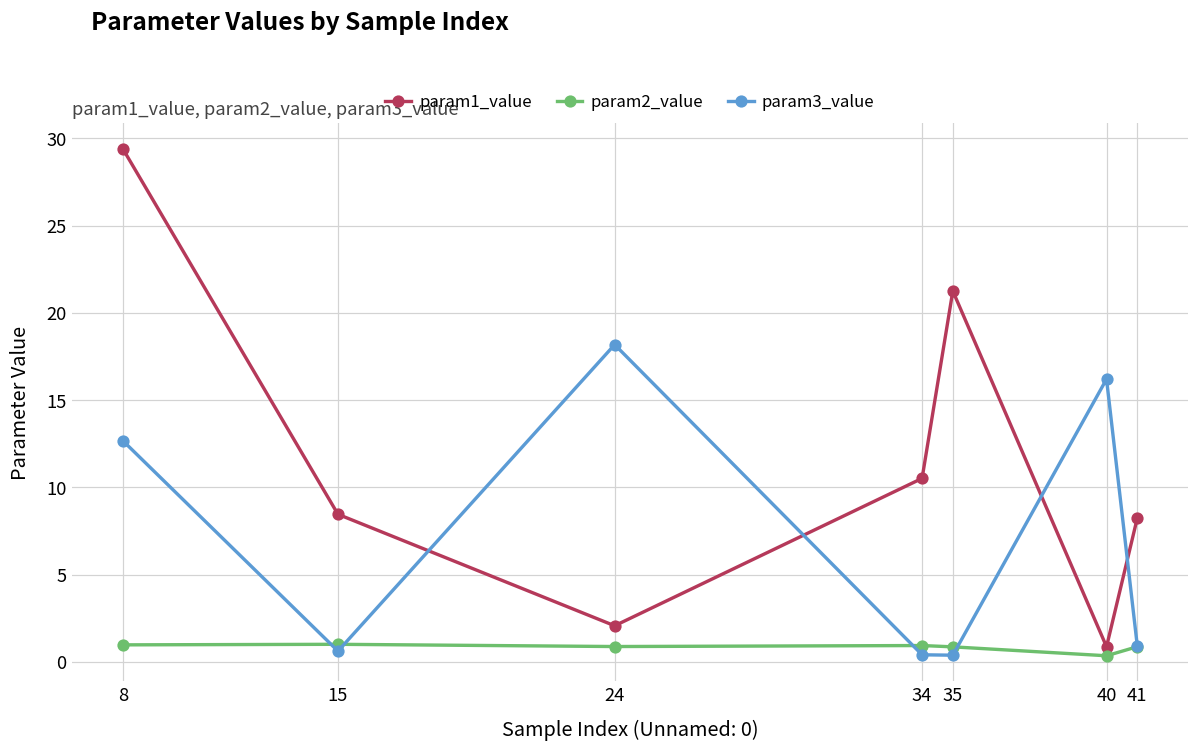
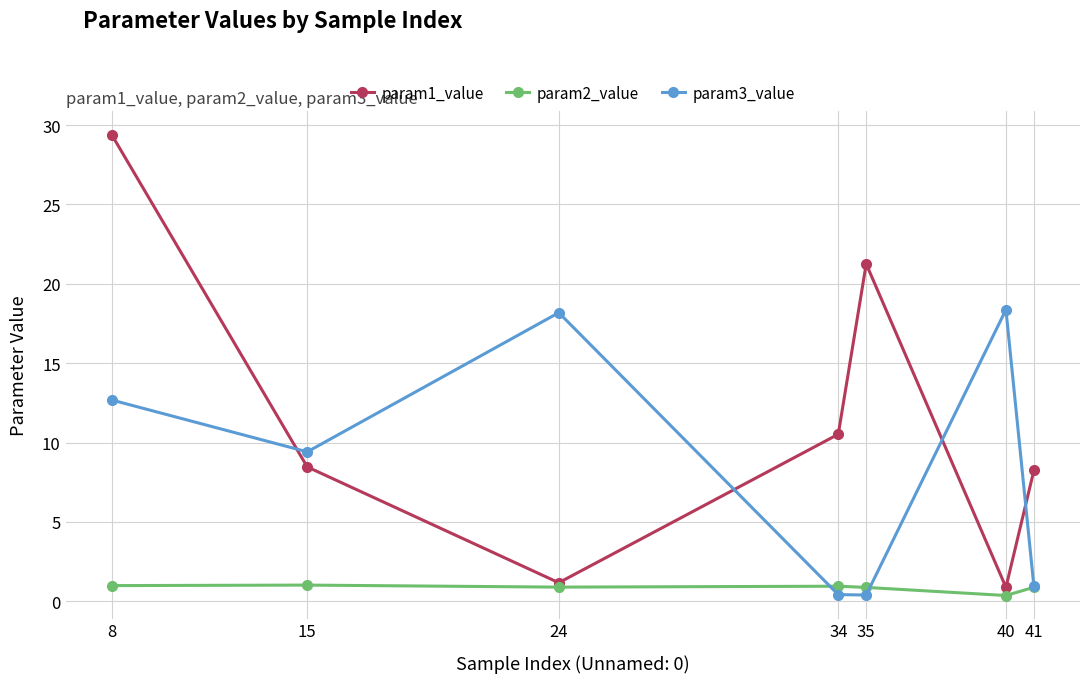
  {
    "param1_value": {
      "8": 29.4,
      "15": 8.5,
-     "24": 2.1,
+     "24": 1.2,
      "34": 10.5,
      "35": 21.3,
      "40": 0.9,
      "41": 8.2
    },
    "param2_value": {
      "8": 1.0,
      "15": 1.0,
      "24": 0.9,
      "34": 0.9,
      "35": 0.9,
      "40": 0.4
    },
    "param3_value": {
      "8": 12.7,
-     "15": 0.6,
+     "15": 9.4,
      "24": 18.2,
      "34": 0.4,
      "35": 0.4,
-     "40": 16.2
+     "40": 18.4
    }
  }
